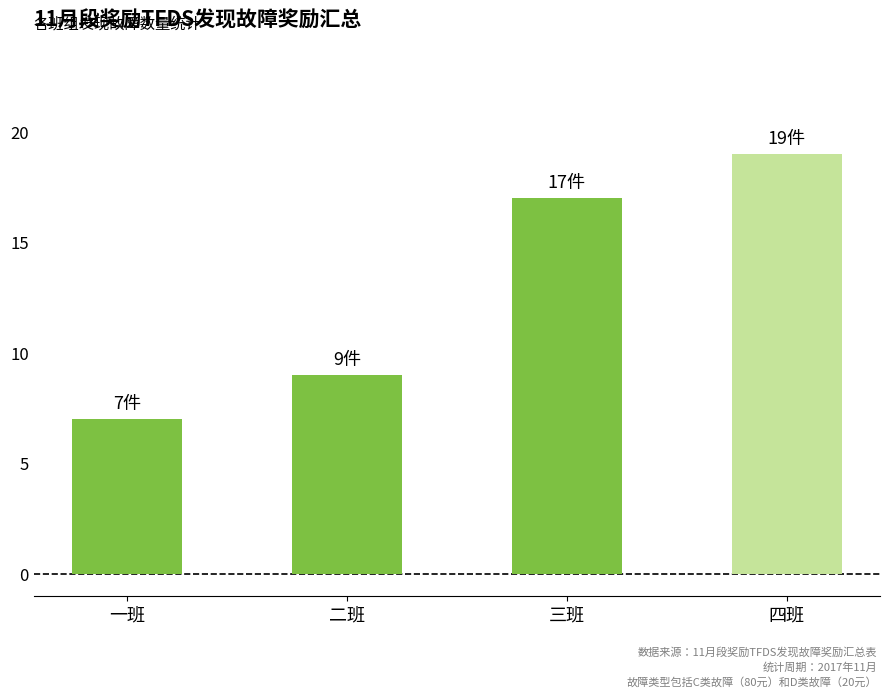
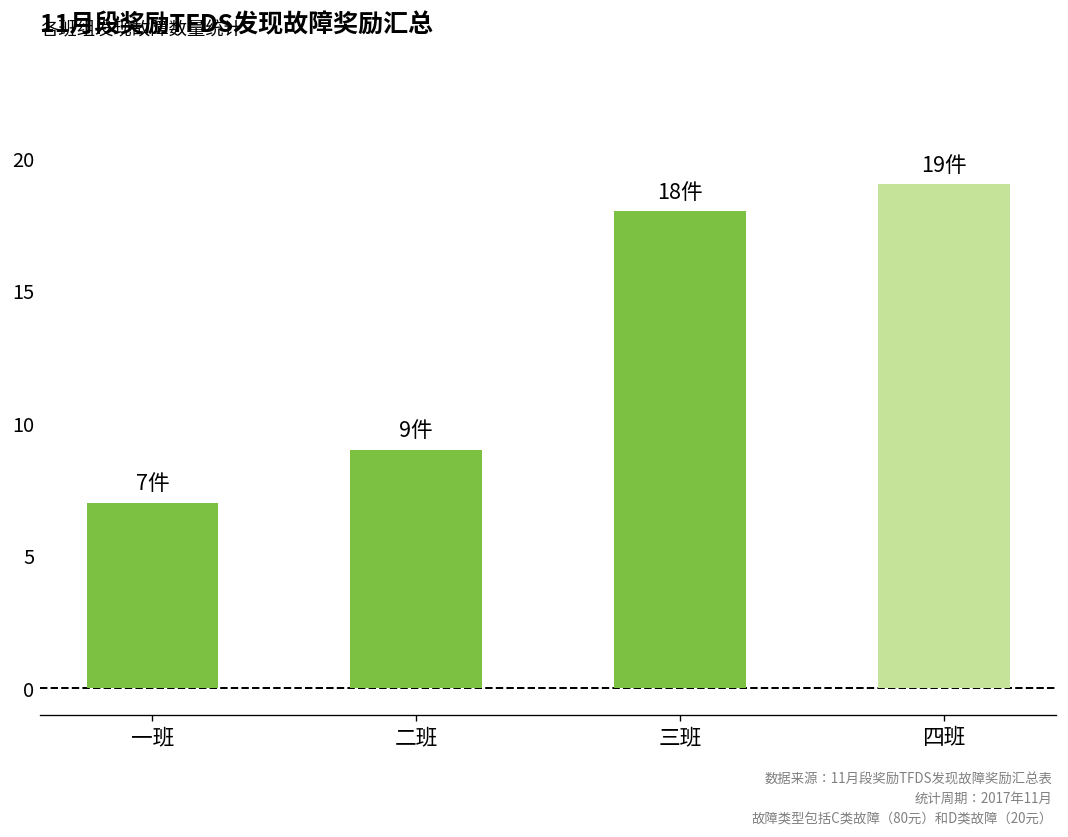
  {
    "一班": "7件",
    "二班": "9件",
-   "三班": "17件",
+   "三班": "18件",
    "四班": "19件"
  }
